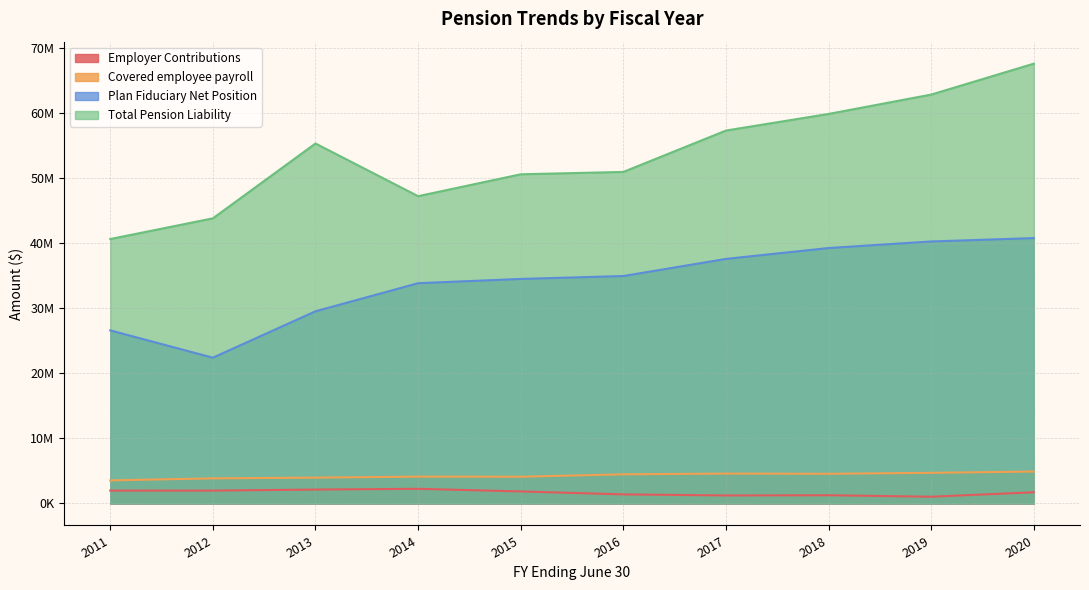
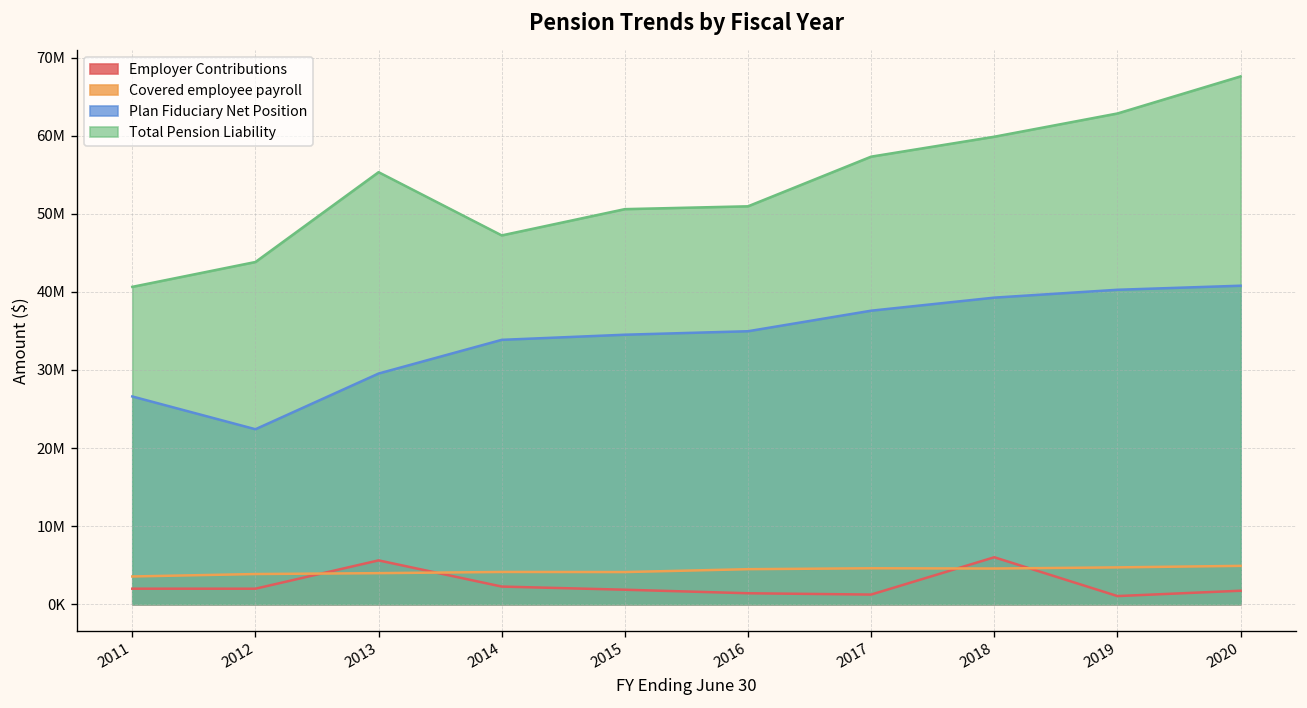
  {
    "Employer Contributions": {
      "2011": 2000000,
      "2012": 2000000,
-     "2013": 2000000,
+     "2013": 6000000,
      "2014": 2000000,
      "2015": 2000000,
      "2016": 1000000,
      "2017": 1000000,
-     "2018": 1000000,
+     "2018": 6000000,
      "2019": 1000000,
      "2020": 2000000
    },
    "Covered employee payroll": {
      "2011": 4000000,
      "2012": 4000000,
      "2013": 4000000,
      "2014": 4000000,
      "2015": 4000000,
      "2016": 4000000,
      "2017": 5000000,
      "2018": 5000000,
      "2019": 5000000,
      "2020": 5000000
    },
    "Plan Fiduciary Net Position": {
      "2011": 27000000,
      "2012": 22000000,
      "2013": 30000000,
      "2014": 34000000,
      "2015": 35000000,
      "2016": 35000000,
      "2017": 38000000,
      "2018": 39000000,
      "2019": 40000000,
      "2020": 41000000
    },
    "Total Pension Liability": {
      "2011": 41000000,
      "2012": 44000000,
      "2013": 55000000,
      "2014": 47000000,
      "2015": 51000000,
      "2016": 51000000,
      "2017": 57000000,
      "2018": 60000000,
      "2019": 63000000,
      "2020": 68000000
    }
  }
